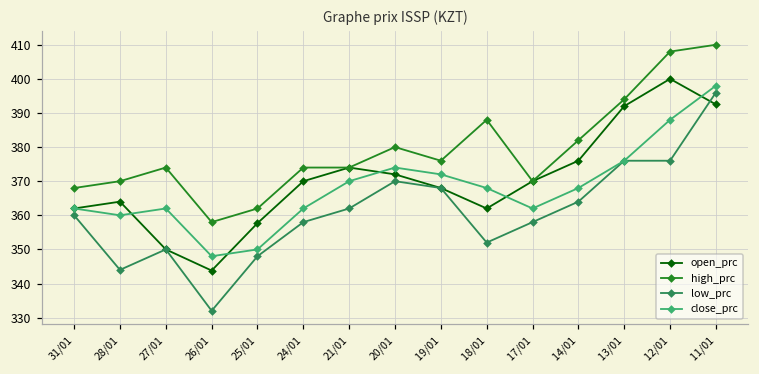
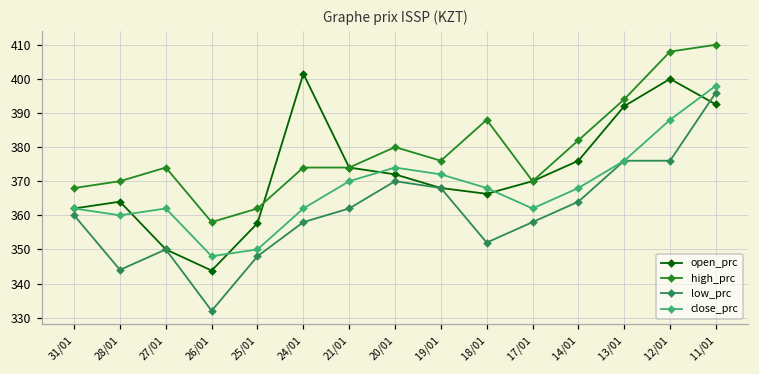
  {
    "open_prc": {
      "28/01": 364,
      "26/01": 344,
      "25/01": 358,
-     "24/01": 370,
+     "24/01": 402,
      "20/01": 372,
-     "18/01": 362,
+     "18/01": 366,
      "14/01": 376,
      "13/01": 392,
      "12/01": 400,
      "11/01": 393
    }
  }
